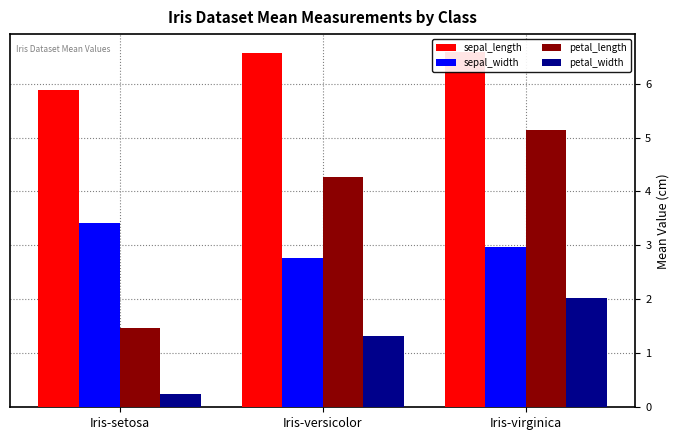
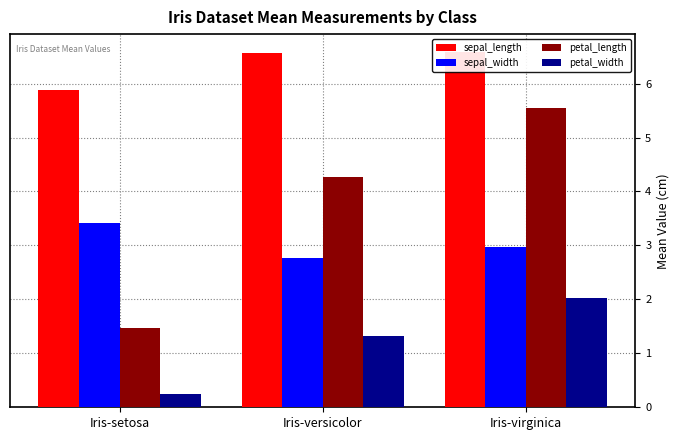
  {
    "sepal_length": {
      "Iris-setosa": 5.9,
      "Iris-versicolor": 6.6
    },
    "sepal_width": {
      "Iris-setosa": 3.4,
      "Iris-versicolor": 2.8,
      "Iris-virginica": 3.0
    },
    "petal_length": {
      "Iris-setosa": 1.5,
      "Iris-versicolor": 4.3,
-     "Iris-virginica": 5.1
+     "Iris-virginica": 5.6
    },
    "petal_width": {
      "Iris-setosa": 0.2,
      "Iris-versicolor": 1.3,
      "Iris-virginica": 2.0
    }
  }
